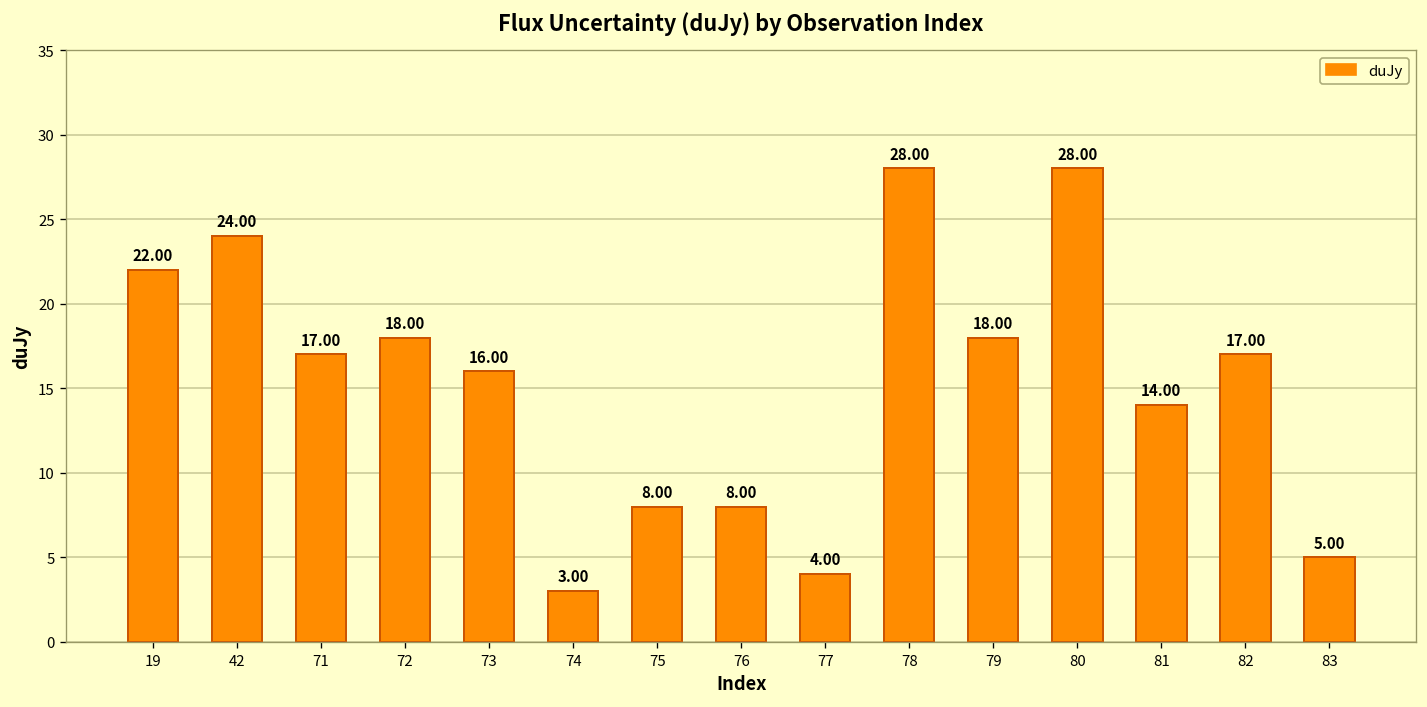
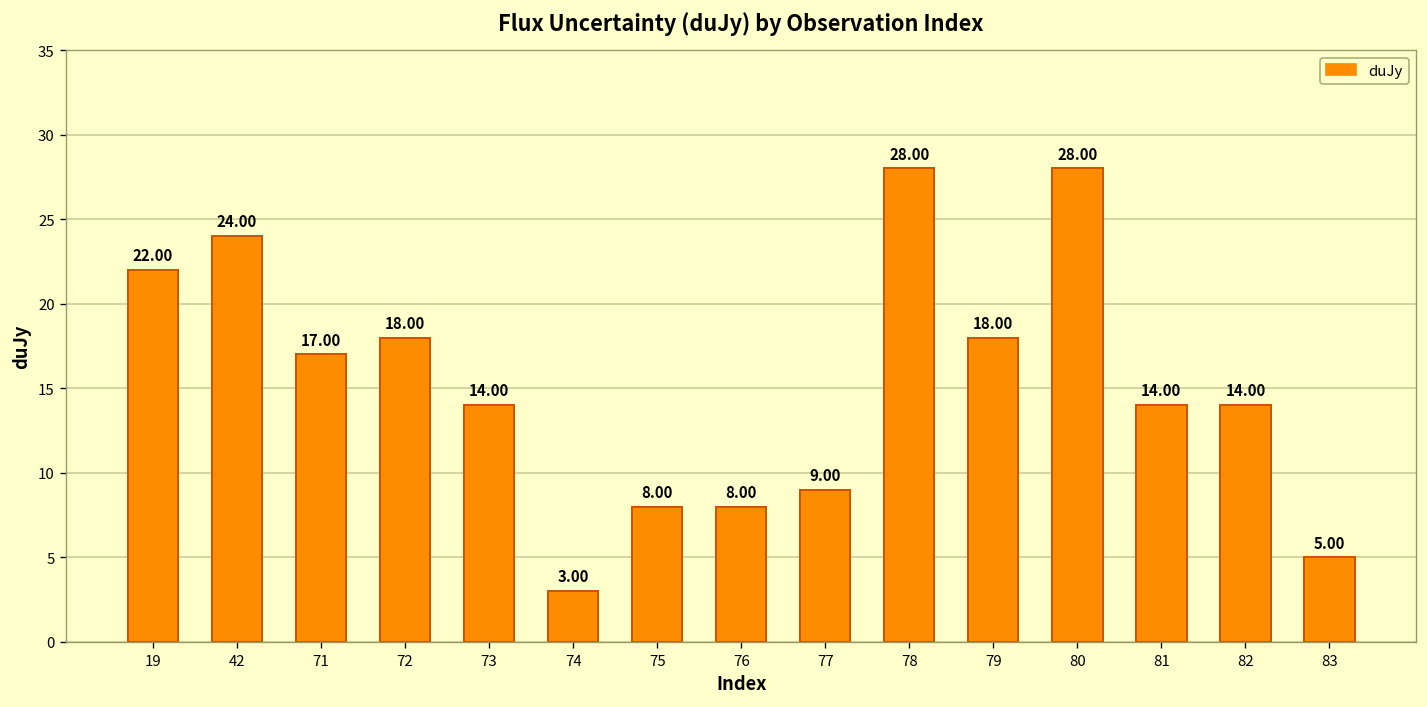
  {
    "19": 22.00,
    "42": 24.00,
    "71": 17.00,
    "72": 18.00,
-   "73": 16.00,
+   "73": 14.00,
    "74": 3.00,
    "75": 8.00,
    "76": 8.00,
-   "77": 4.00,
+   "77": 9.00,
    "78": 28.00,
    "79": 18.00,
    "80": 28.00,
    "81": 14.00,
-   "82": 17.00,
+   "82": 14.00,
    "83": 5.00
  }
